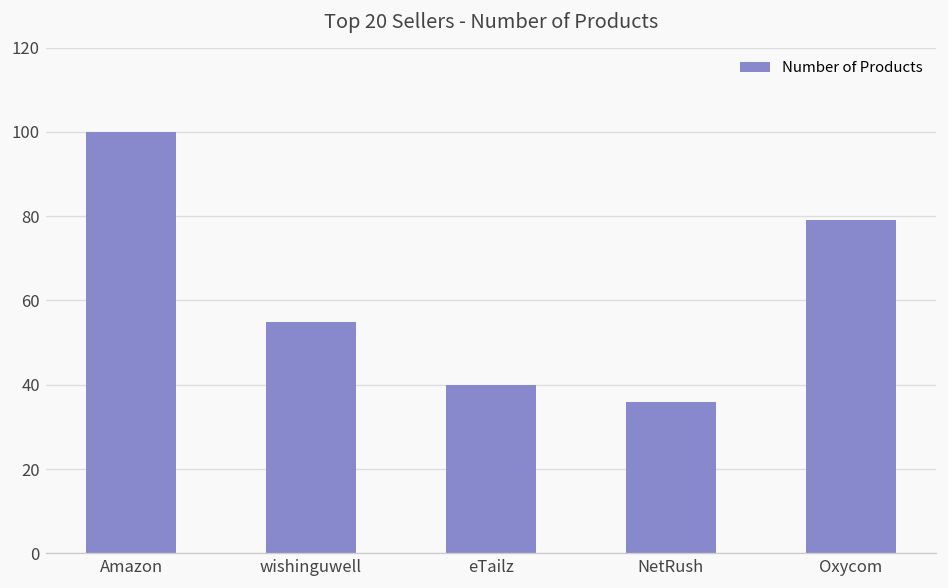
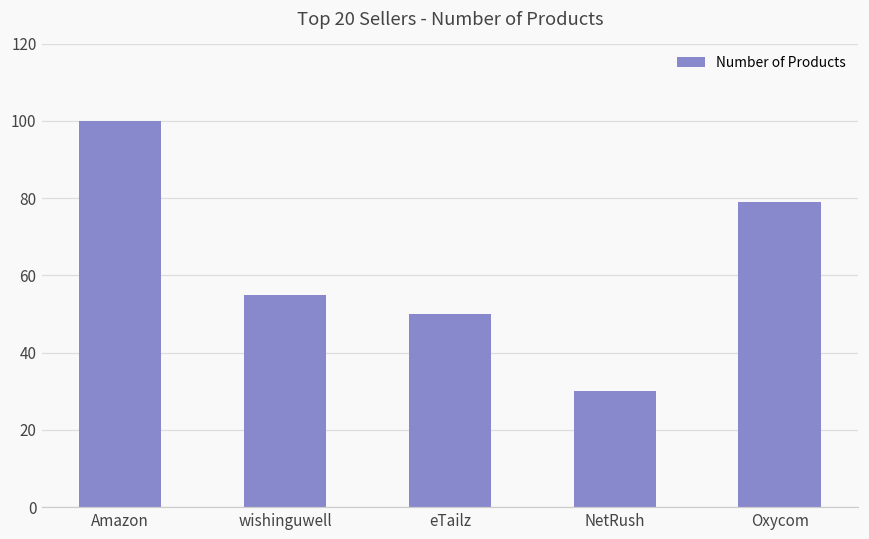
  {
    "Amazon": 100,
    "wishinguwell": 55,
-   "eTailz": 40,
-   "NetRush": 36,
+   "eTailz": 50,
+   "NetRush": 30,
    "Oxycom": 79
  }
